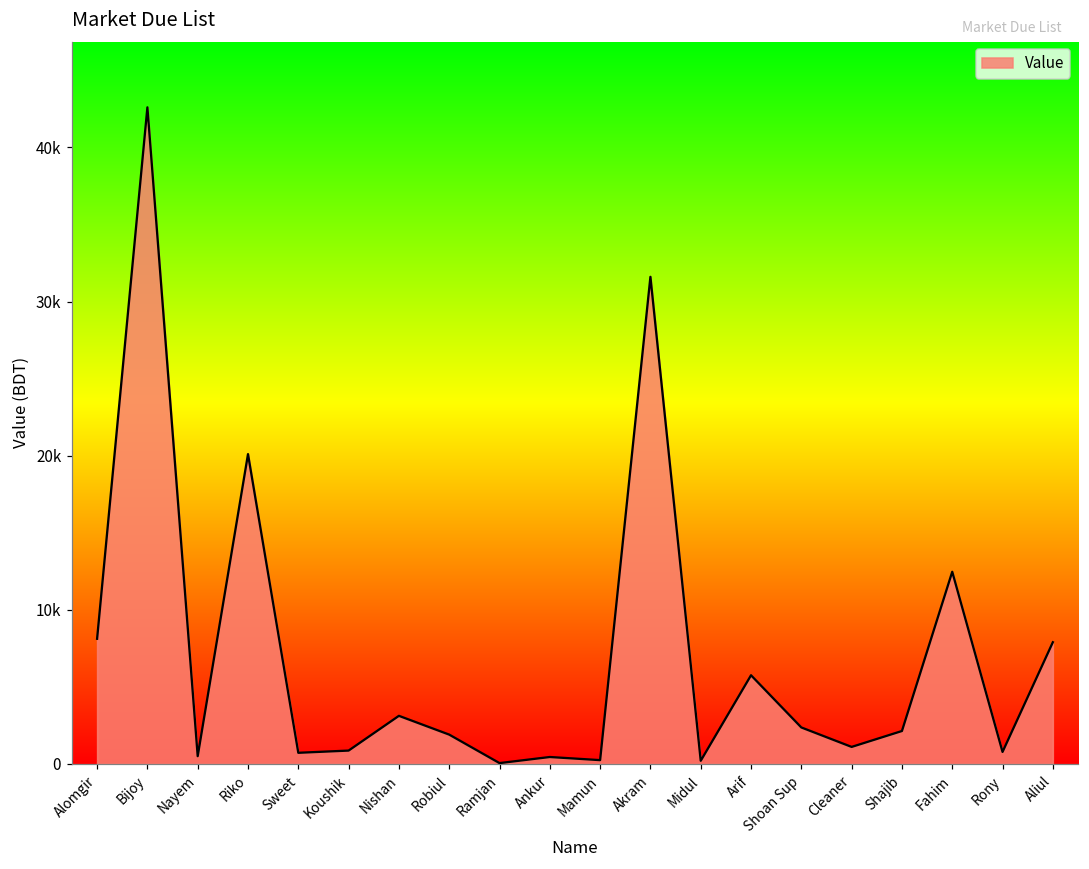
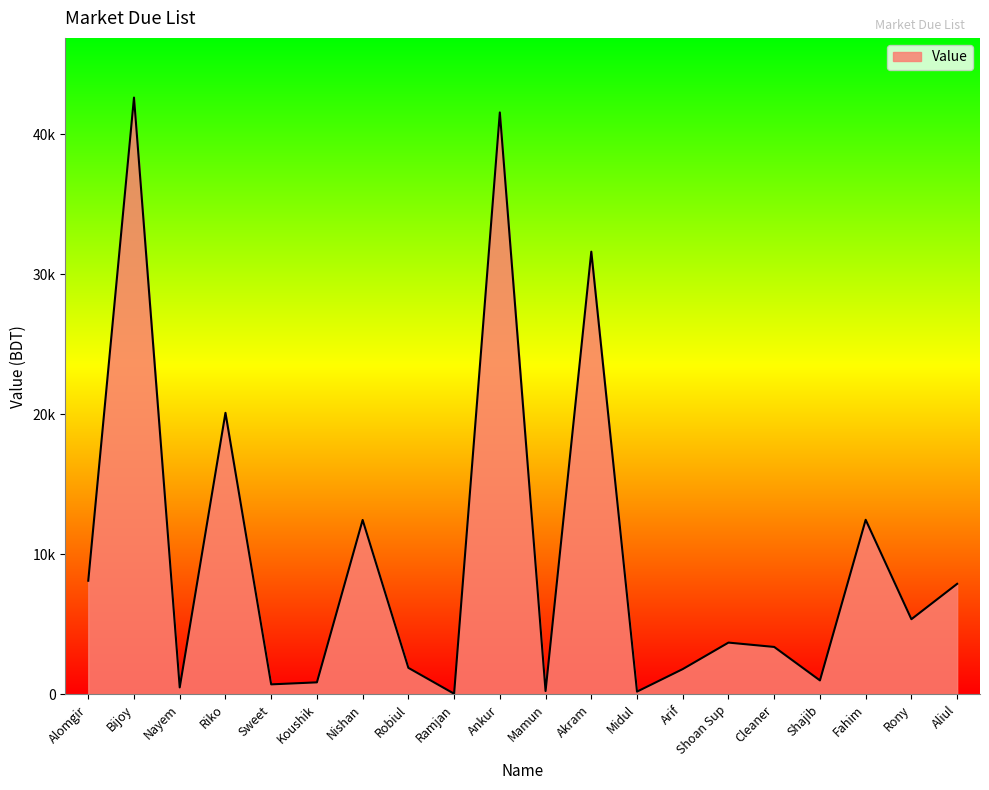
  {
    "Alomgir": 8100,
    "Bijoy": 42600,
    "Nayem": 500,
    "Riko": 20100,
    "Sweet": 700,
    "Koushik": 900,
-   "Nishan": 3100,
+   "Nishan": 12500,
    "Robiul": 1900,
    "Ramjan": 100,
-   "Ankur": 400,
+   "Ankur": 41500,
    "Mamun": 200,
    "Akram": 31600,
    "Midul": 200,
-   "Arif": 5800,
-   "Shoan Sup": 2400,
-   "Cleaner": 1100,
-   "Shajib": 2100,
+   "Arif": 1800,
+   "Shoan Sup": 3700,
+   "Cleaner": 3400,
+   "Shajib": 1000,
    "Fahim": 12500,
-   "Rony": 800,
+   "Rony": 5400,
    "Aliul": 7900
  }
